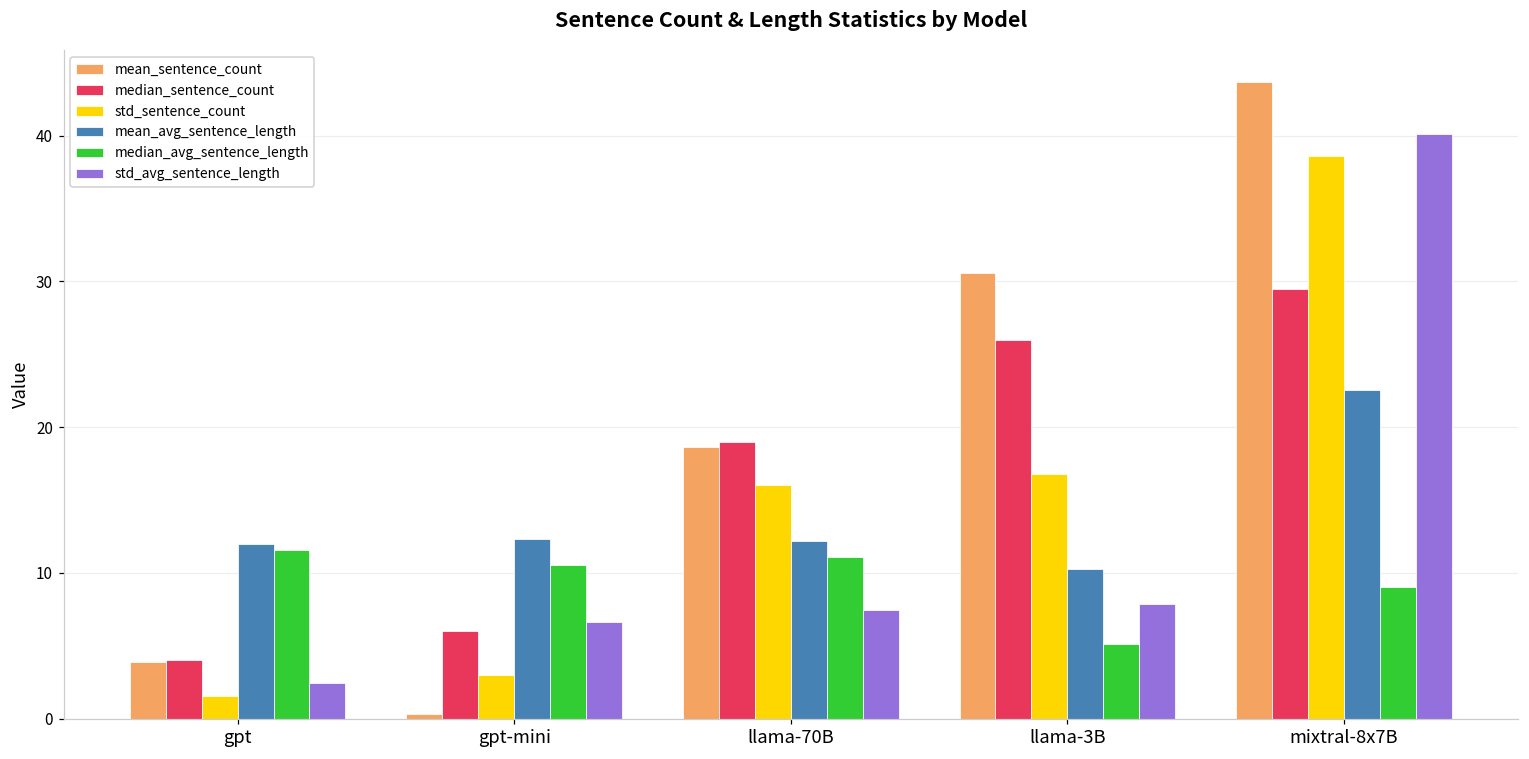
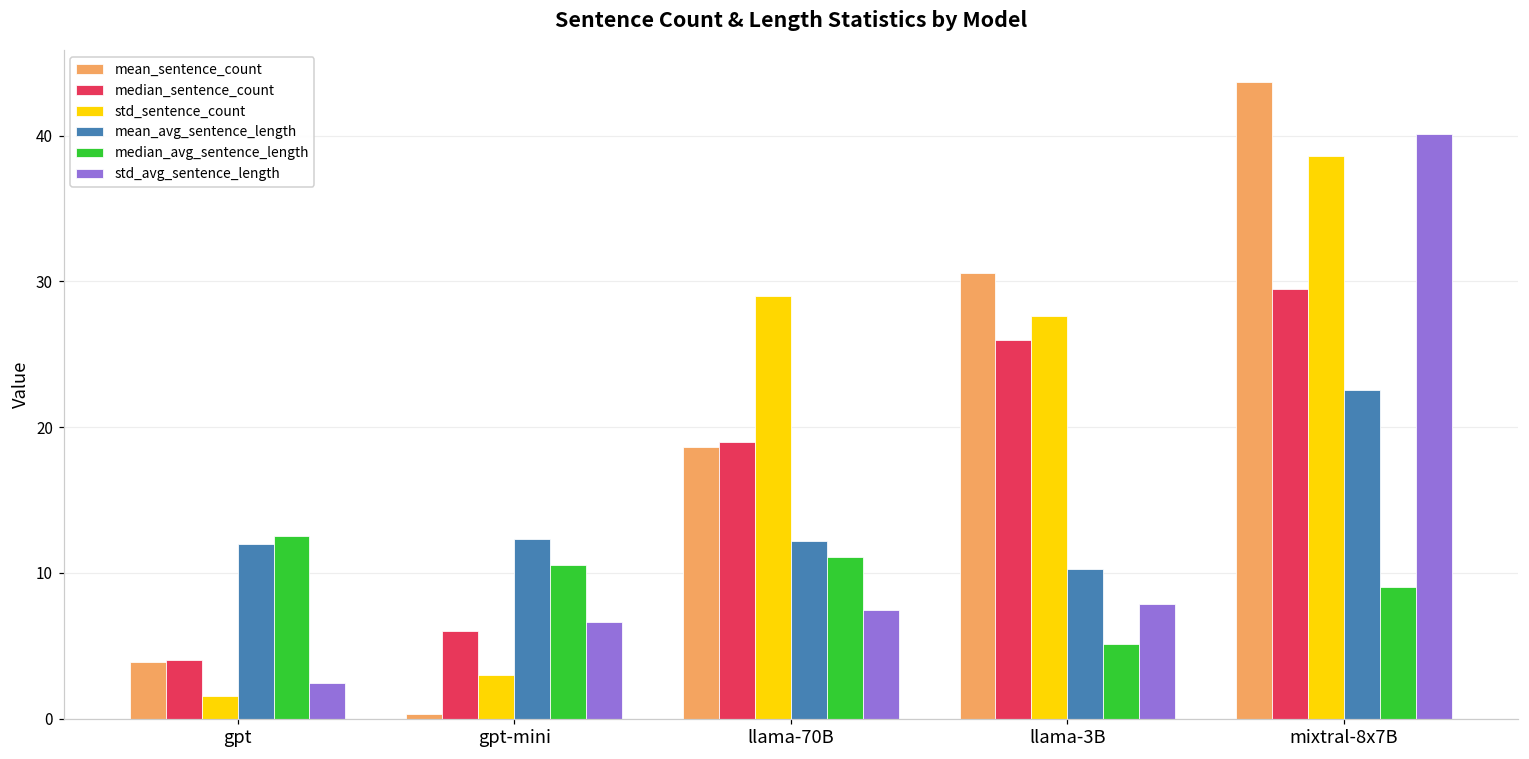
  {
    "mean_sentence_count": {
      "gpt": 3.9,
      "gpt-mini": 0.3,
      "llama-70B": 18.6,
      "llama-3B": 30.6,
      "mixtral-8x7B": 43.7
    },
    "median_sentence_count": {
      "gpt": 4.0,
      "gpt-mini": 6.0,
      "llama-70B": 19.0,
      "llama-3B": 26.0,
      "mixtral-8x7B": 29.5
    },
    "std_sentence_count": {
      "gpt": 1.6,
      "gpt-mini": 3.0,
-     "llama-70B": 16.1,
-     "llama-3B": 16.8,
+     "llama-70B": 29.0,
+     "llama-3B": 27.6,
      "mixtral-8x7B": 38.6
    },
    "mean_avg_sentence_length": {
      "gpt": 12.0,
      "gpt-mini": 12.3,
      "llama-70B": 12.2,
      "llama-3B": 10.3,
      "mixtral-8x7B": 22.5
    },
    "median_avg_sentence_length": {
-     "gpt": 11.6,
+     "gpt": 12.5,
      "gpt-mini": 10.6,
      "llama-70B": 11.1,
      "llama-3B": 5.1,
      "mixtral-8x7B": 9.0
    },
    "std_avg_sentence_length": {
      "gpt": 2.5,
      "gpt-mini": 6.6,
      "llama-70B": 7.5,
      "llama-3B": 7.9,
      "mixtral-8x7B": 40.1
    }
  }
